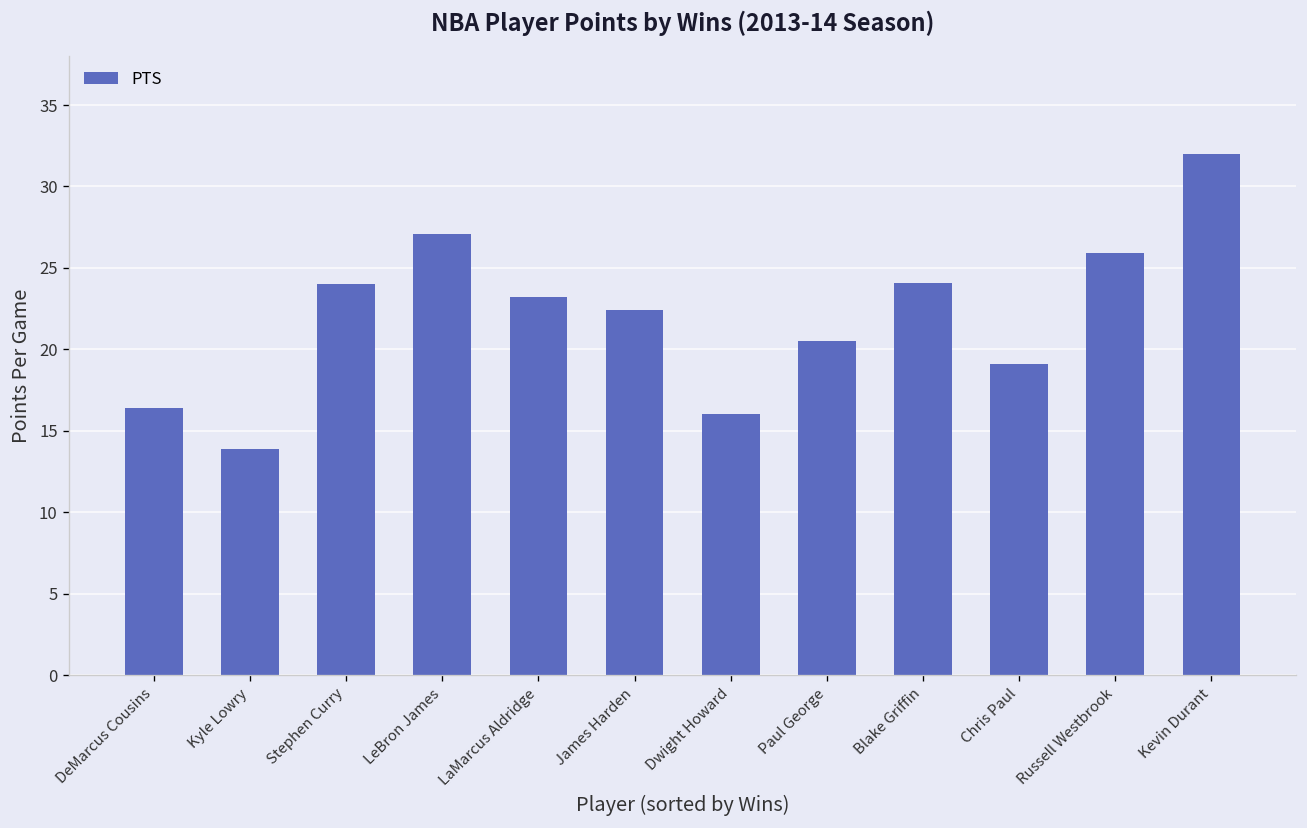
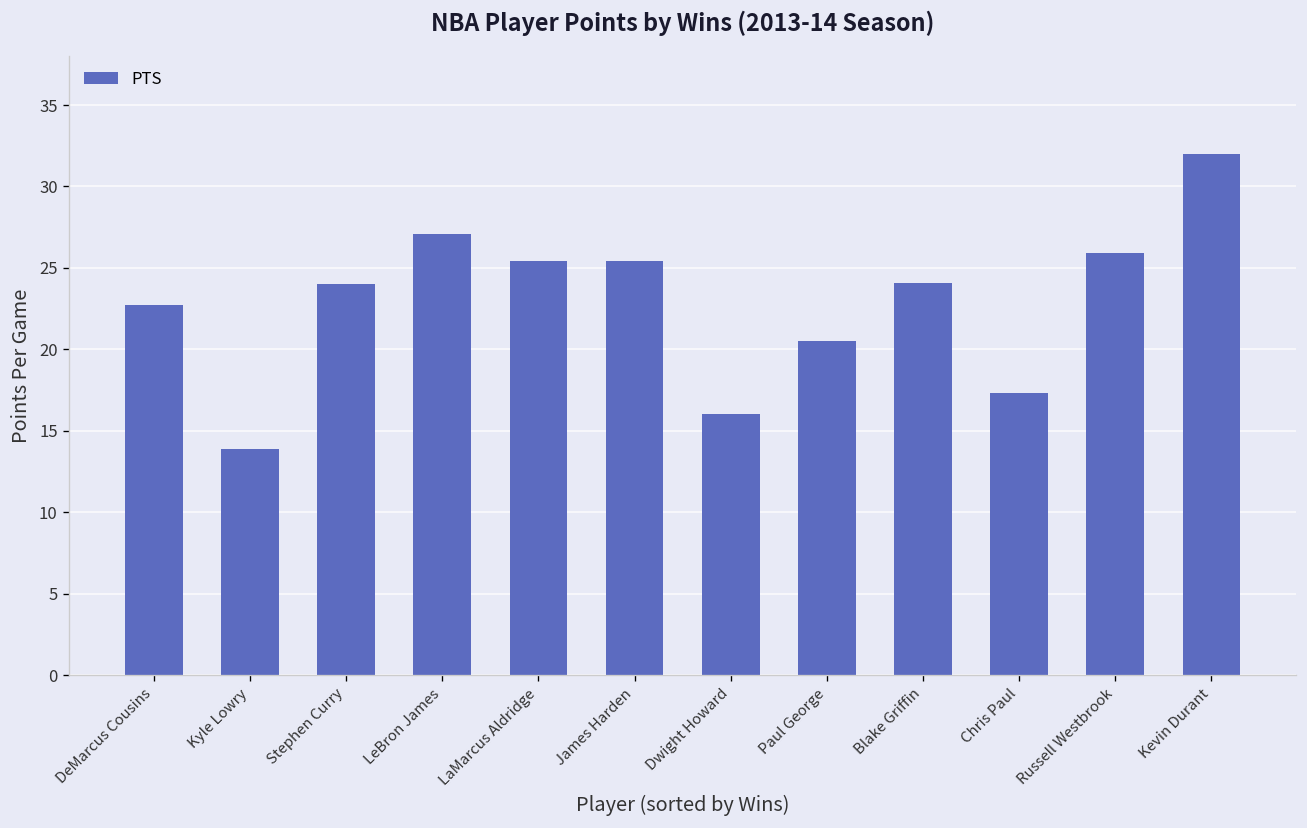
  {
-   "DeMarcus Cousins": 16.4,
+   "DeMarcus Cousins": 22.7,
    "Kyle Lowry": 13.9,
    "Stephen Curry": 24.0,
    "LeBron James": 27.1,
-   "LaMarcus Aldridge": 23.2,
-   "James Harden": 22.4,
+   "LaMarcus Aldridge": 25.4,
+   "James Harden": 25.4,
    "Dwight Howard": 16.0,
    "Paul George": 20.5,
    "Blake Griffin": 24.1,
-   "Chris Paul": 19.1,
+   "Chris Paul": 17.3,
    "Russell Westbrook": 25.9,
    "Kevin Durant": 32.0
  }
